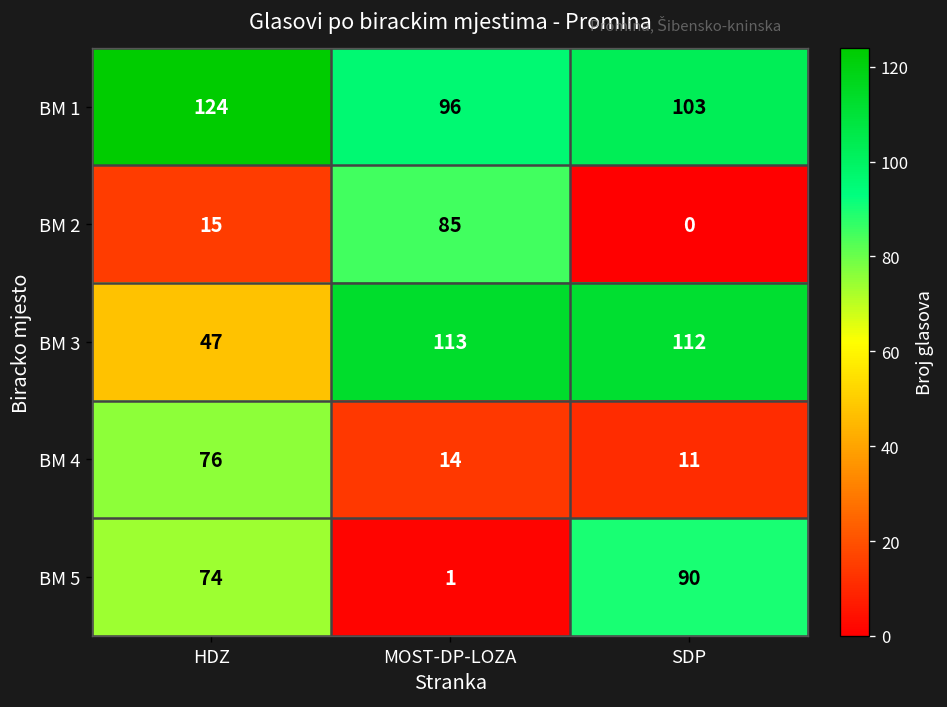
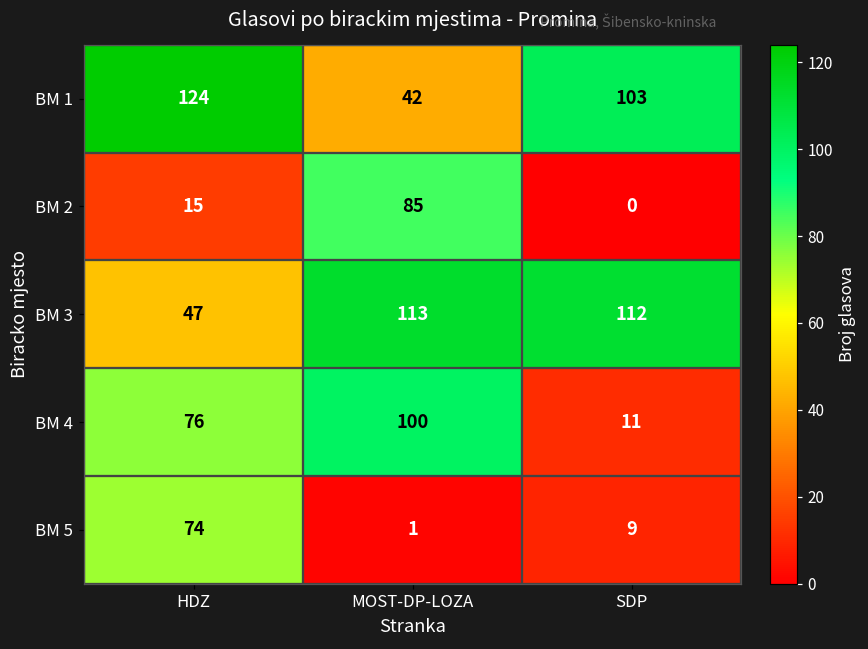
  {
    "BM 1": {
      "HDZ": 124,
-     "MOST-DP-LOZA": 96,
+     "MOST-DP-LOZA": 42,
      "SDP": 103
    },
    "BM 2": {
      "HDZ": 15,
      "MOST-DP-LOZA": 85,
      "SDP": 0
    },
    "BM 3": {
      "HDZ": 47,
      "MOST-DP-LOZA": 113,
      "SDP": 112
    },
    "BM 4": {
      "HDZ": 76,
-     "MOST-DP-LOZA": 14,
+     "MOST-DP-LOZA": 100,
      "SDP": 11
    },
    "BM 5": {
      "HDZ": 74,
      "MOST-DP-LOZA": 1,
-     "SDP": 90
+     "SDP": 9
    }
  }
